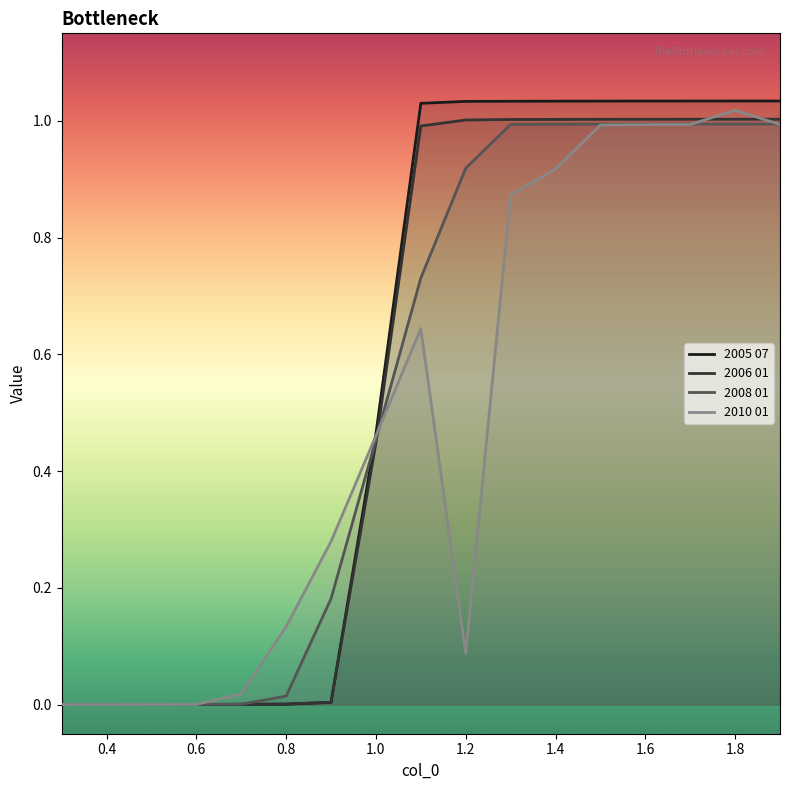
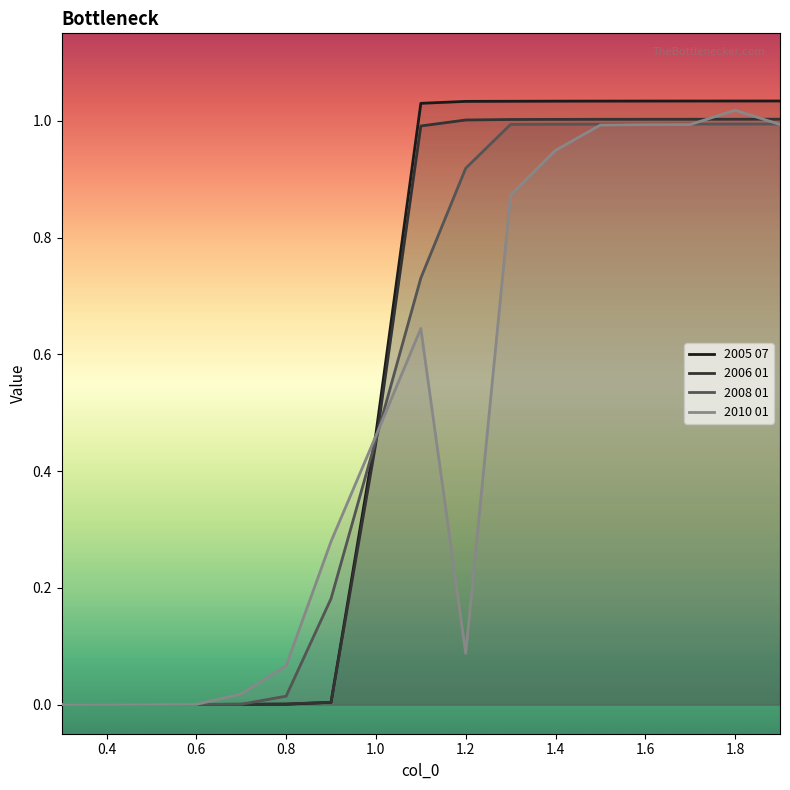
  {
    "2010 01": {
-     "0.8": 0.13,
+     "0.8": 0.07,
      "1.2": 0.09,
-     "1.4": 0.92,
+     "1.4": 0.95,
      "1.8": 1.02
    }
  }
